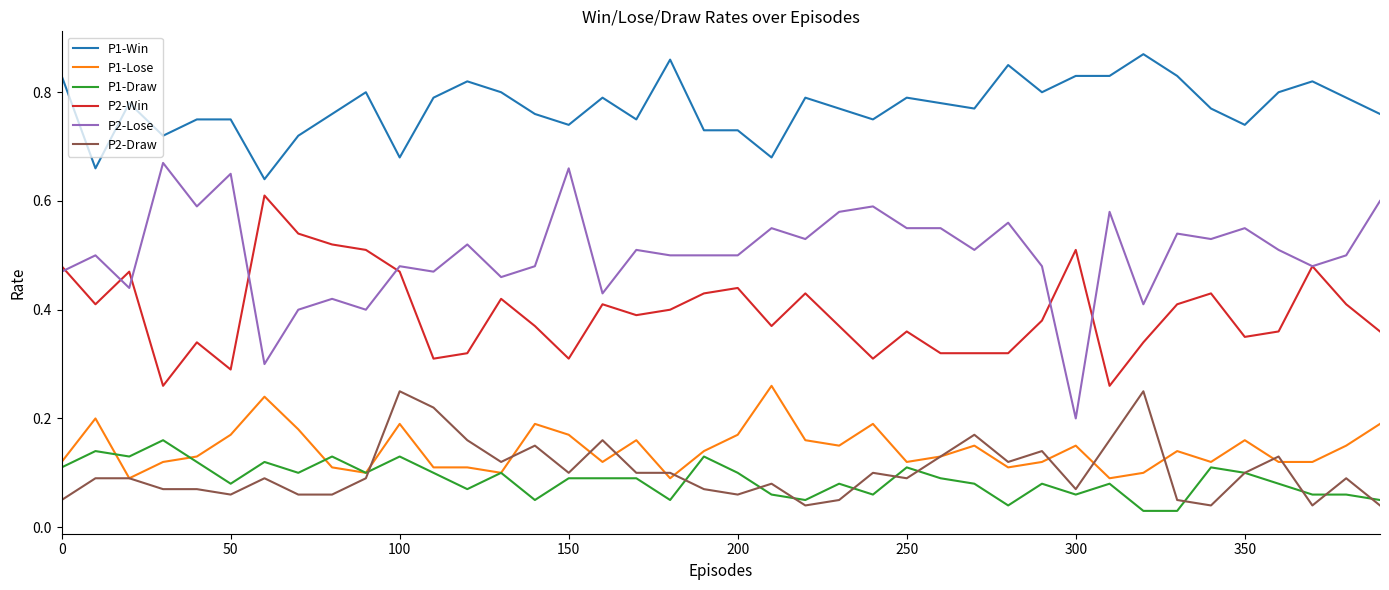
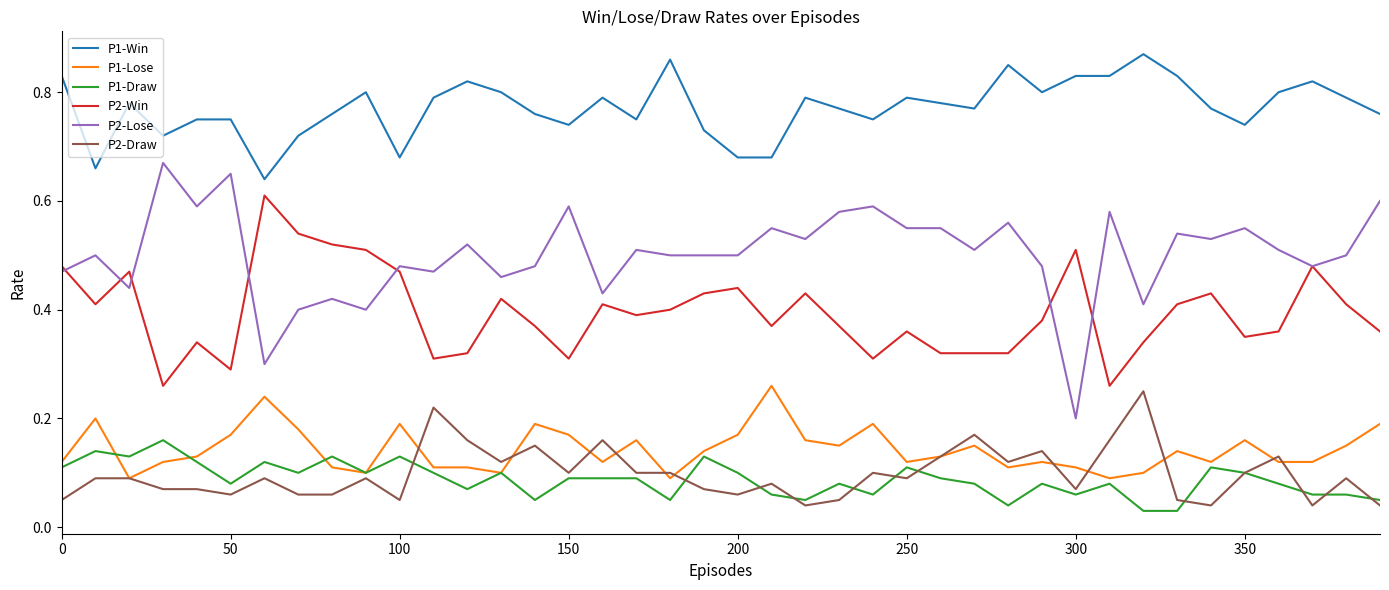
  {
    "P1-Win": {
      "0": 0.83,
      "50": 0.75,
      "100": 0.68,
      "150": 0.74,
-     "200": 0.73,
+     "200": 0.68,
      "250": 0.79,
      "300": 0.83,
      "350": 0.74
    },
    "P1-Lose": {
      "0": 0.12,
      "50": 0.17,
      "100": 0.19,
      "150": 0.17,
      "200": 0.17,
      "250": 0.12,
-     "300": 0.15,
+     "300": 0.11,
      "350": 0.16
    },
    "P1-Draw": {
      "0": 0.11,
      "50": 0.08,
      "100": 0.13,
      "150": 0.09,
      "200": 0.10,
      "250": 0.11,
      "300": 0.06
    },
    "P2-Win": {
      "0": 0.48,
      "50": 0.29,
      "100": 0.47,
      "150": 0.31,
      "200": 0.44,
      "250": 0.36,
      "300": 0.51,
      "350": 0.35
    },
    "P2-Lose": {
      "0": 0.47,
      "50": 0.65,
      "100": 0.48,
-     "150": 0.66,
+     "150": 0.59,
      "200": 0.50,
      "250": 0.55,
      "300": 0.20,
      "350": 0.55
    },
    "P2-Draw": {
      "0": 0.05,
      "50": 0.06,
-     "100": 0.25,
+     "100": 0.05,
      "150": 0.10,
      "200": 0.06,
      "250": 0.09,
      "300": 0.07
    }
  }
